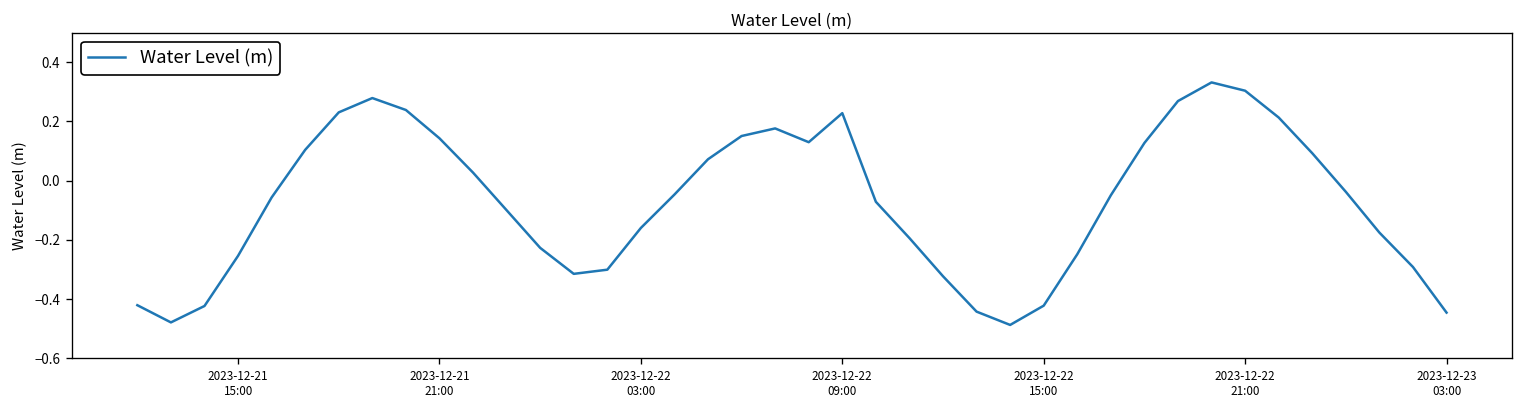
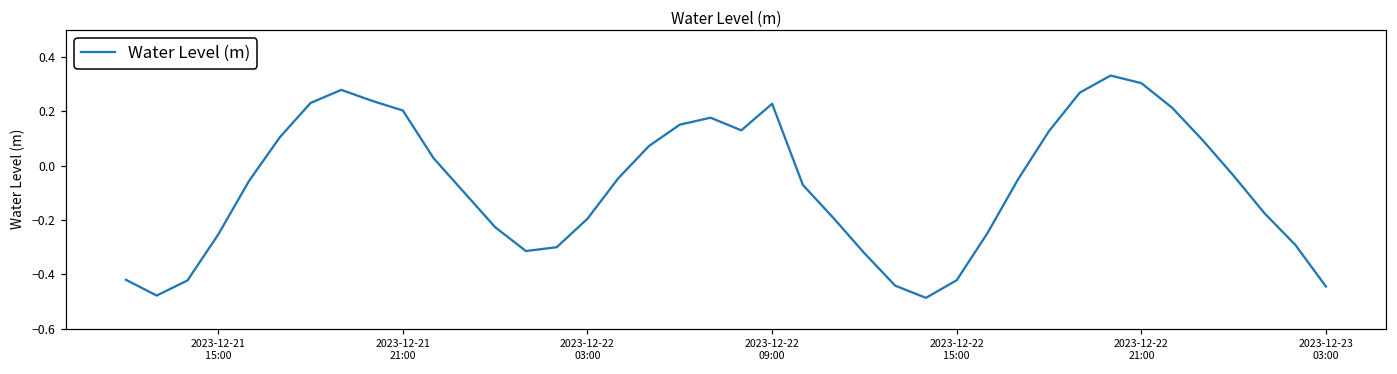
  {
    "2023-12-21 15:00": -0.25,
-   "2023-12-21 21:00": 0.14,
-   "2023-12-22 03:00": -0.16,
+   "2023-12-21 21:00": 0.20,
+   "2023-12-22 03:00": -0.20,
    "2023-12-22 09:00": 0.23,
    "2023-12-22 15:00": -0.42,
    "2023-12-22 21:00": 0.30,
    "2023-12-23 03:00": -0.45
  }
